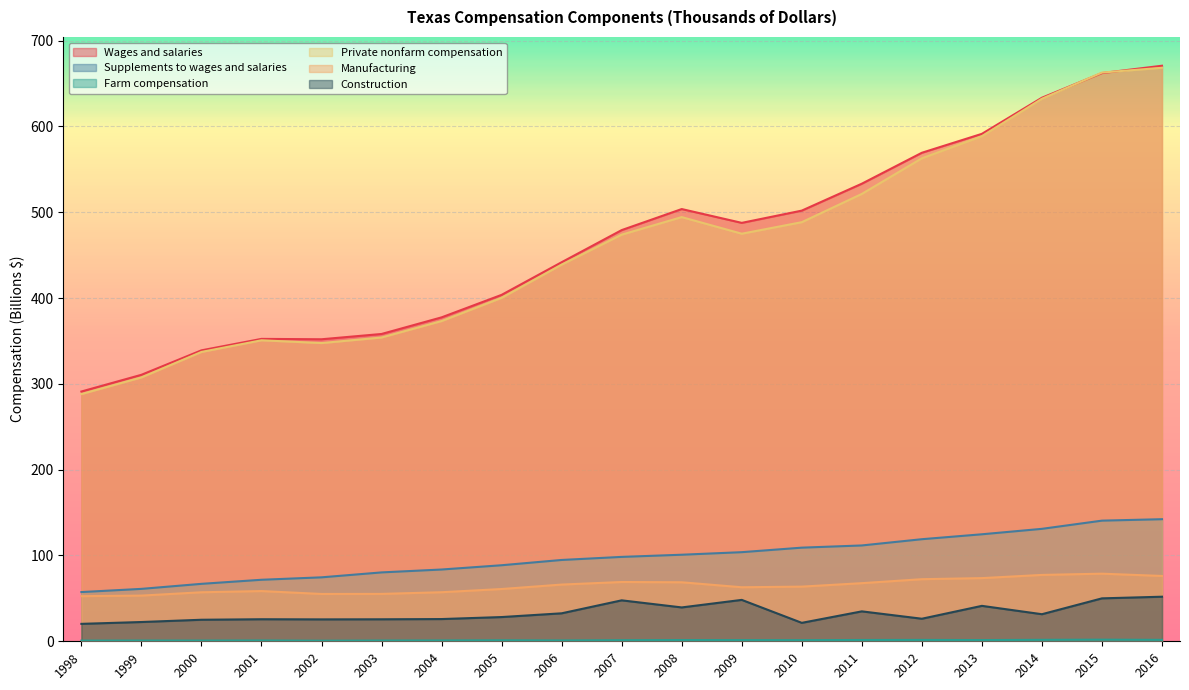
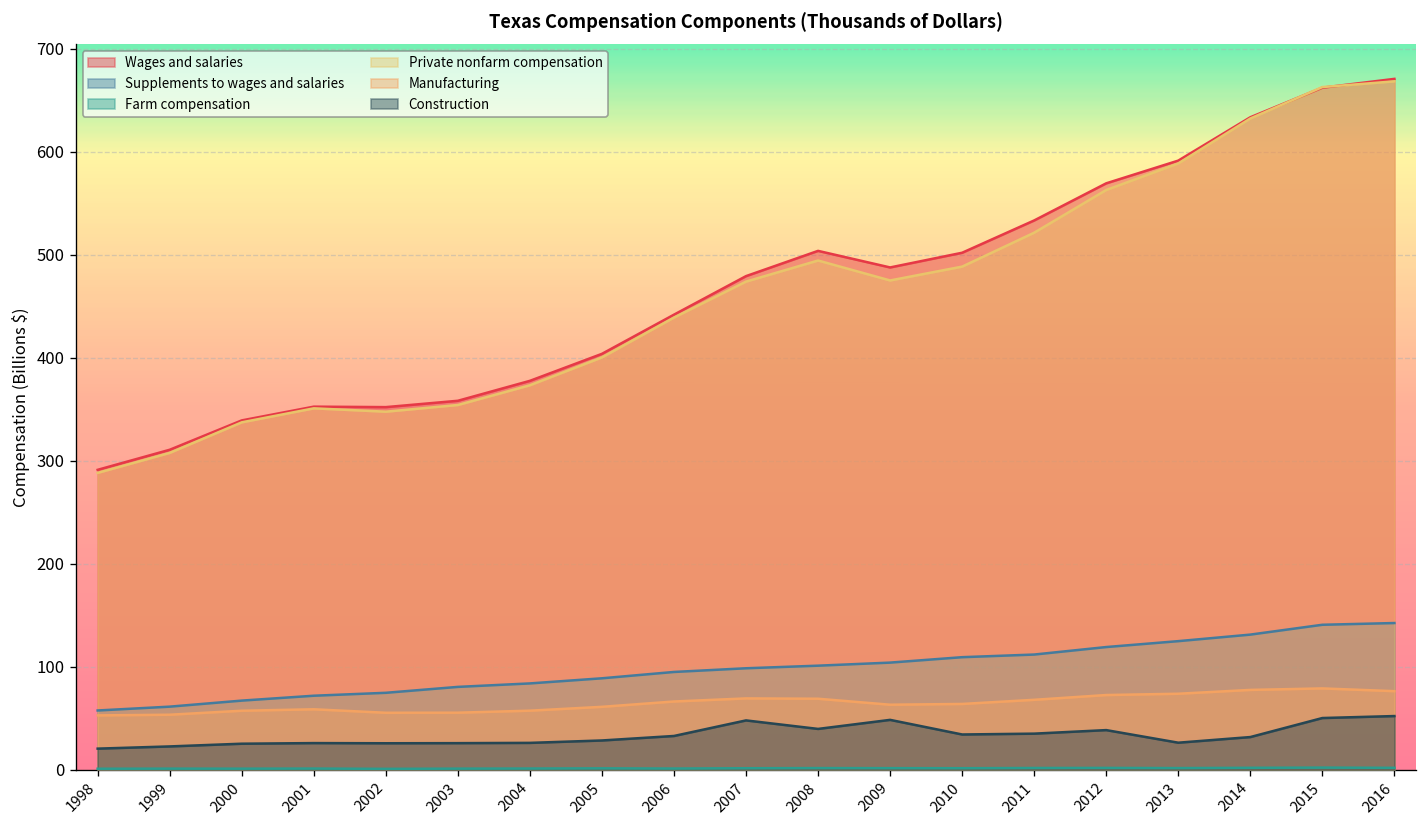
  {
    "Wages and salaries": {
      "1999": 310,
      "2002": 350,
      "2003": 360,
      "2004": 380,
      "2005": 400,
      "2007": 480,
      "2008": 500,
      "2009": 490,
      "2010": 500,
      "2011": 530,
      "2012": 570
    },
    "Construction": {
      "1998": 20,
      "1999": 20,
      "2000": 30,
      "2001": 30,
      "2002": 30,
      "2003": 30,
      "2004": 30,
      "2005": 30,
      "2006": 30,
      "2007": 50,
      "2008": 40,
      "2009": 50,
-     "2010": 20,
+     "2010": 30,
      "2011": 30,
-     "2012": 30,
-     "2013": 40,
+     "2012": 40,
+     "2013": 30,
      "2014": 30,
      "2015": 50,
      "2016": 50
    }
  }
